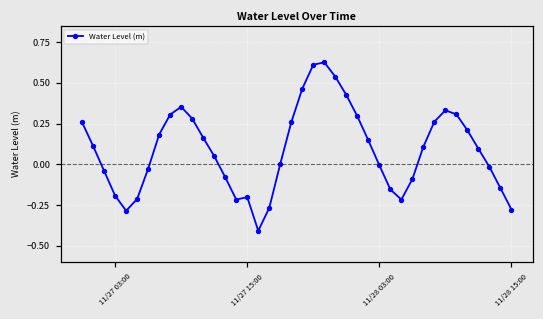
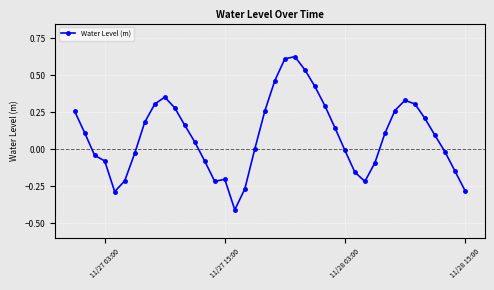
  {
-   "11/27 03:00": -0.19,
+   "11/27 03:00": -0.08,
    "11/27 15:00": -0.20,
    "11/28 03:00": -0.01,
    "11/28 15:00": -0.28
  }
